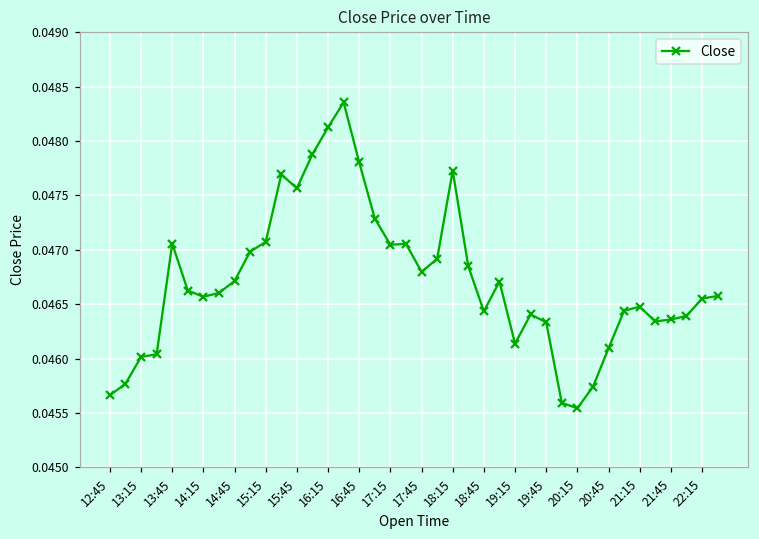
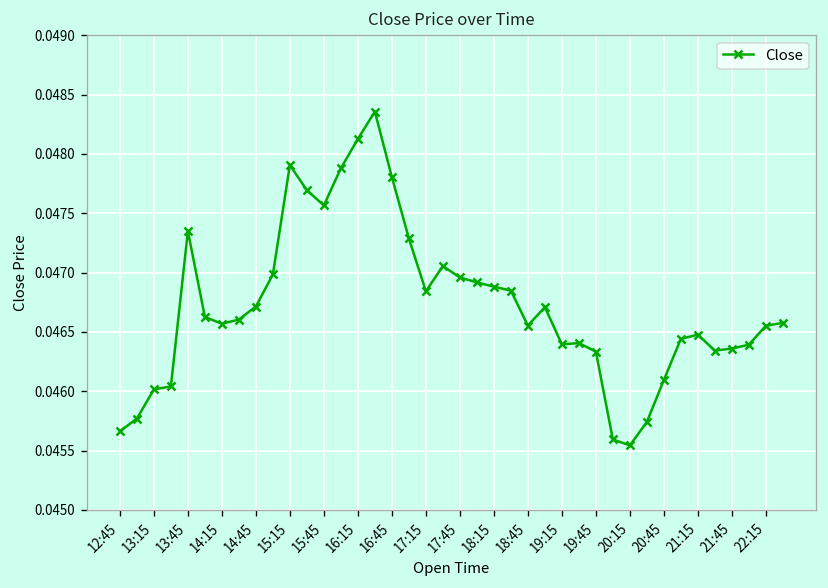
  {
    "12:45": 0.0457,
    "13:15": 0.0460,
-   "13:45": 0.0471,
+   "13:45": 0.0473,
    "14:15": 0.0466,
    "14:45": 0.0467,
-   "15:15": 0.0471,
+   "15:15": 0.0479,
    "15:45": 0.0476,
    "16:15": 0.0481,
    "16:45": 0.0478,
-   "17:15": 0.0470,
-   "17:45": 0.0468,
-   "18:15": 0.0477,
-   "18:45": 0.0464,
-   "19:15": 0.0461,
+   "17:15": 0.0468,
+   "17:45": 0.0470,
+   "18:15": 0.0469,
+   "18:45": 0.0466,
+   "19:15": 0.0464,
    "19:45": 0.0463,
    "20:15": 0.0455,
    "20:45": 0.0461,
    "21:15": 0.0465,
    "21:45": 0.0464,
    "22:15": 0.0466
  }
